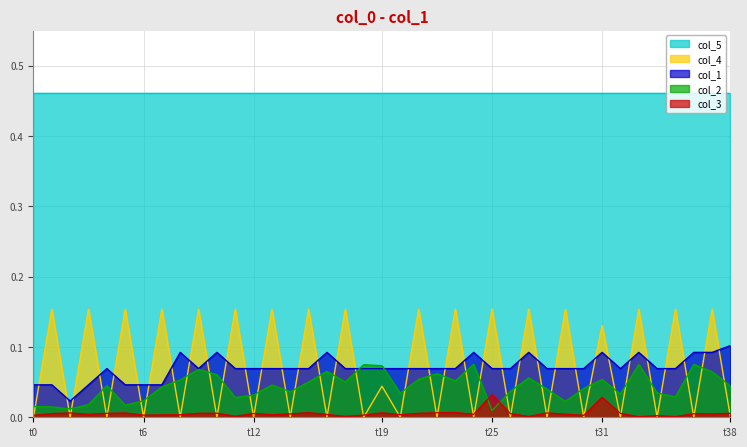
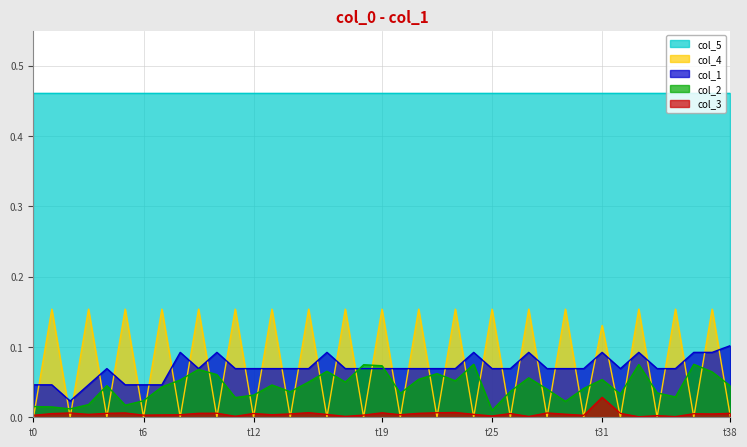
  {
    "col_5": {
      "t0": 0.46,
      "t6": 0.46,
      "t12": 0.46,
      "t19": 0.46,
      "t25": 0.46,
      "t31": 0.46,
      "t38": 0.46
    },
    "col_4": {
      "t12": 0.00,
-     "t19": 0.04,
+     "t19": 0.15,
      "t25": 0.15,
      "t31": 0.13,
      "t38": 0.00
    },
    "col_1": {
      "t0": 0.05,
      "t6": 0.05,
      "t12": 0.07,
      "t19": 0.07,
      "t25": 0.07,
      "t31": 0.09,
      "t38": 0.10
    },
    "col_2": {
      "t0": 0.02,
      "t6": 0.02,
      "t12": 0.03,
      "t19": 0.07,
      "t25": 0.01,
      "t31": 0.05,
      "t38": 0.04
    },
    "col_3": {
      "t12": 0.01,
      "t19": 0.01,
-     "t25": 0.03,
+     "t25": 0.00,
      "t31": 0.03,
      "t38": 0.01
    }
  }
